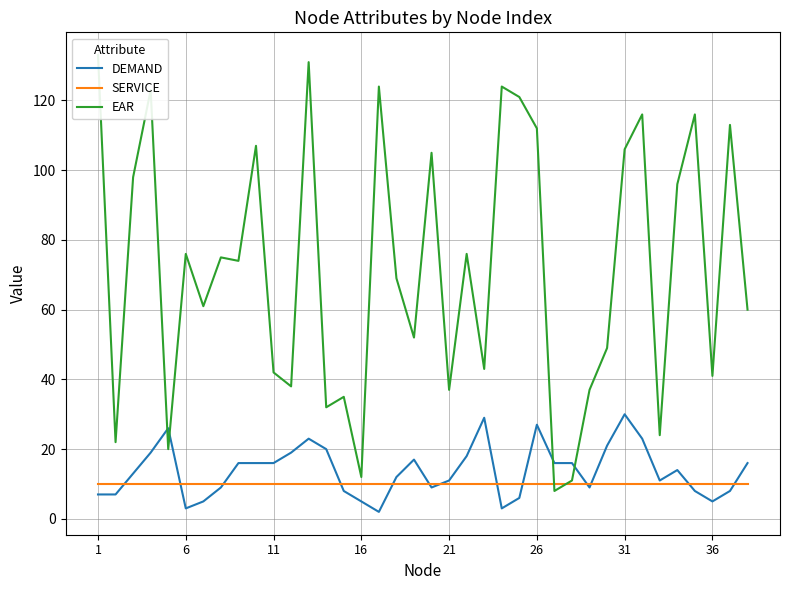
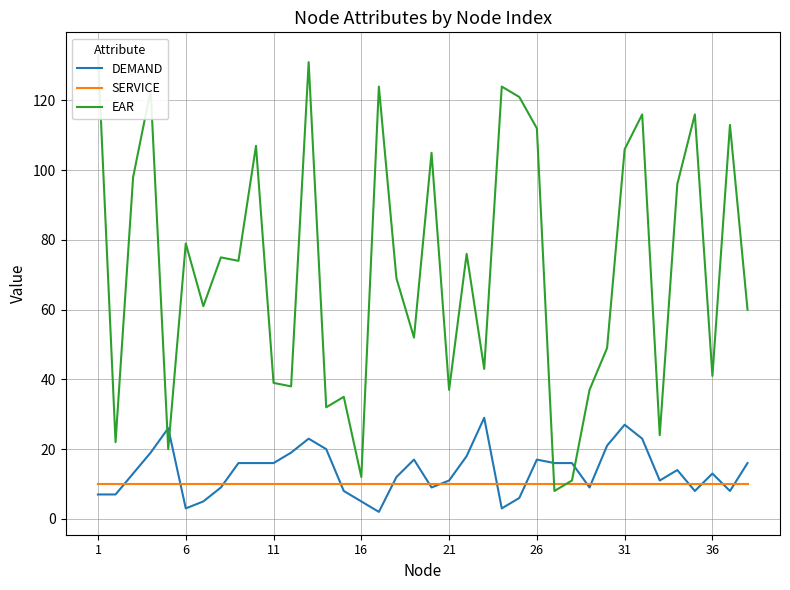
  {
    "DEMAND": {
      "1": 7,
      "6": 3,
      "11": 16,
      "16": 5,
      "21": 11,
-     "26": 27,
-     "31": 30,
-     "36": 5
+     "26": 17,
+     "31": 27,
+     "36": 13
    },
    "SERVICE": {
      "1": 10,
      "6": 10,
      "11": 10,
      "16": 10,
      "21": 10,
      "26": 10,
      "31": 10,
      "36": 10
    },
    "EAR": {
-     "6": 76,
-     "11": 42,
+     "6": 79,
+     "11": 39,
      "16": 12,
      "21": 37,
      "26": 112,
      "31": 106,
      "36": 41
    }
  }
